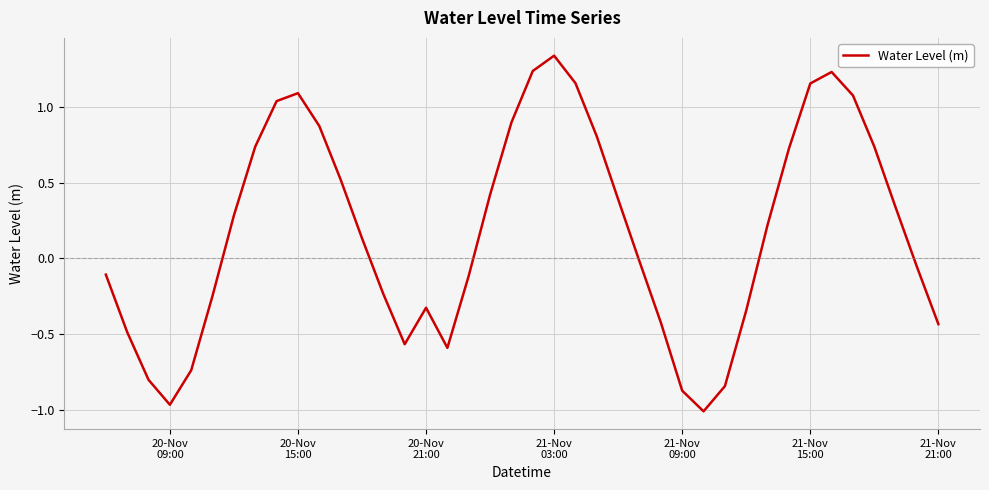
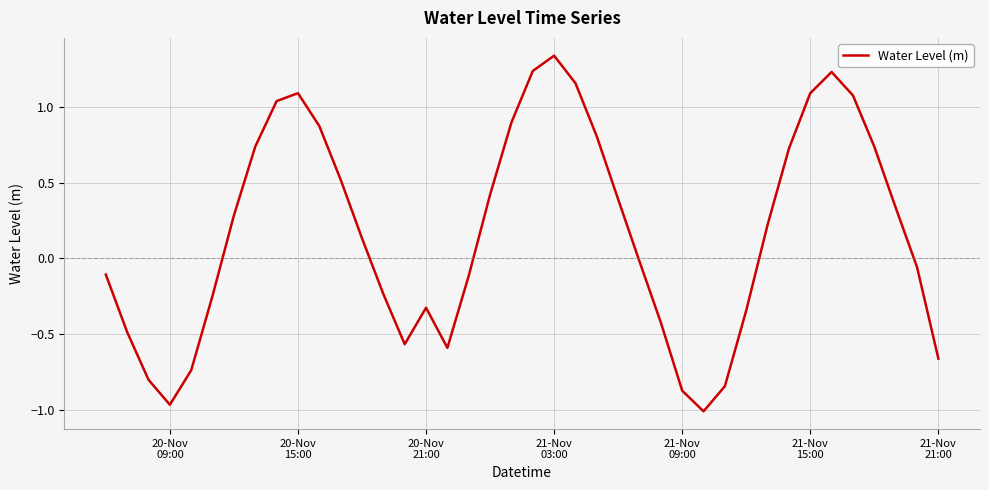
  {
    "20-Nov 09:00": -0.96,
    "20-Nov 15:00": 1.09,
    "20-Nov 21:00": -0.32,
    "21-Nov 03:00": 1.34,
    "21-Nov 09:00": -0.87,
-   "21-Nov 15:00": 1.15,
-   "21-Nov 21:00": -0.43
+   "21-Nov 15:00": 1.09,
+   "21-Nov 21:00": -0.66
  }
